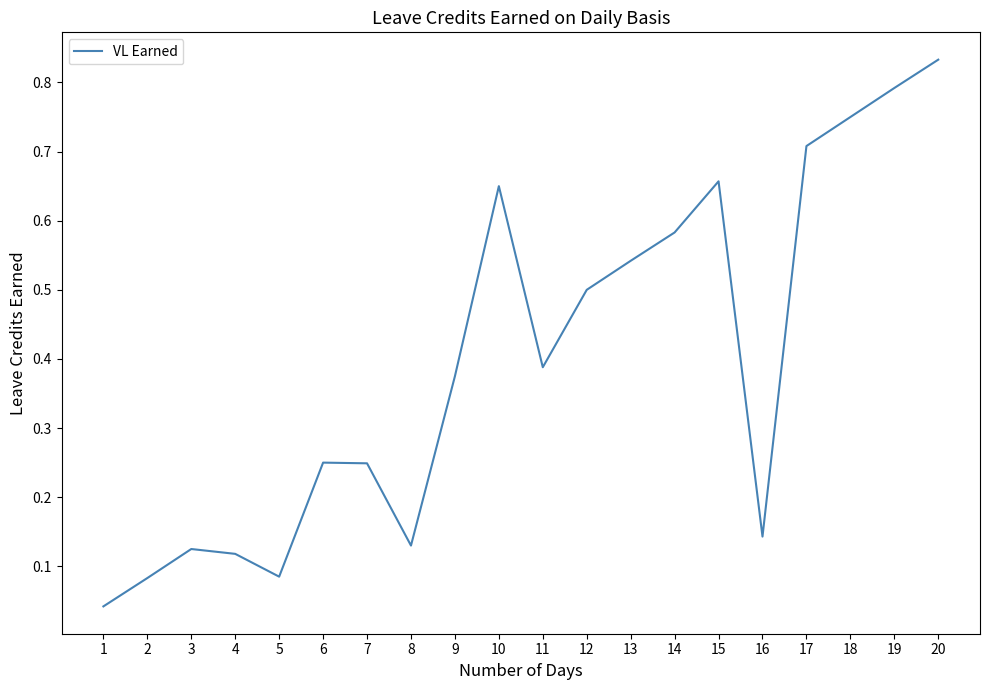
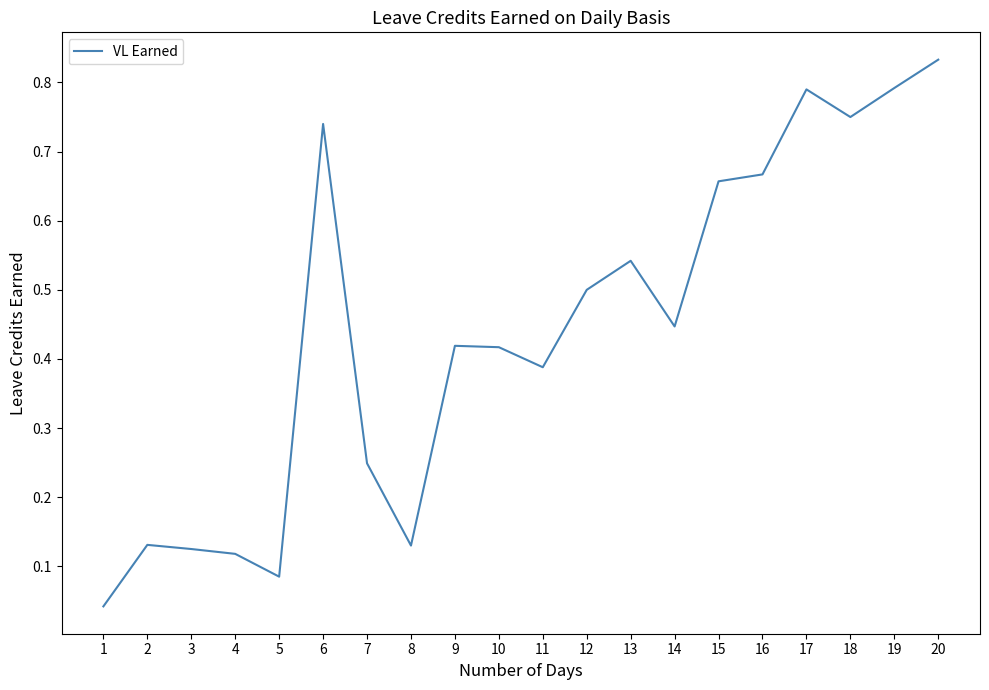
  {
    "1": 0.04,
-   "2": 0.08,
+   "2": 0.13,
    "3": 0.13,
    "4": 0.12,
    "5": 0.09,
-   "6": 0.25,
+   "6": 0.74,
    "7": 0.25,
    "8": 0.13,
-   "9": 0.38,
-   "10": 0.65,
+   "9": 0.42,
+   "10": 0.42,
    "11": 0.39,
    "12": 0.50,
    "13": 0.54,
-   "14": 0.58,
+   "14": 0.45,
    "15": 0.66,
-   "16": 0.14,
-   "17": 0.71,
+   "16": 0.67,
+   "17": 0.79,
    "18": 0.75,
    "19": 0.79,
    "20": 0.83
  }
